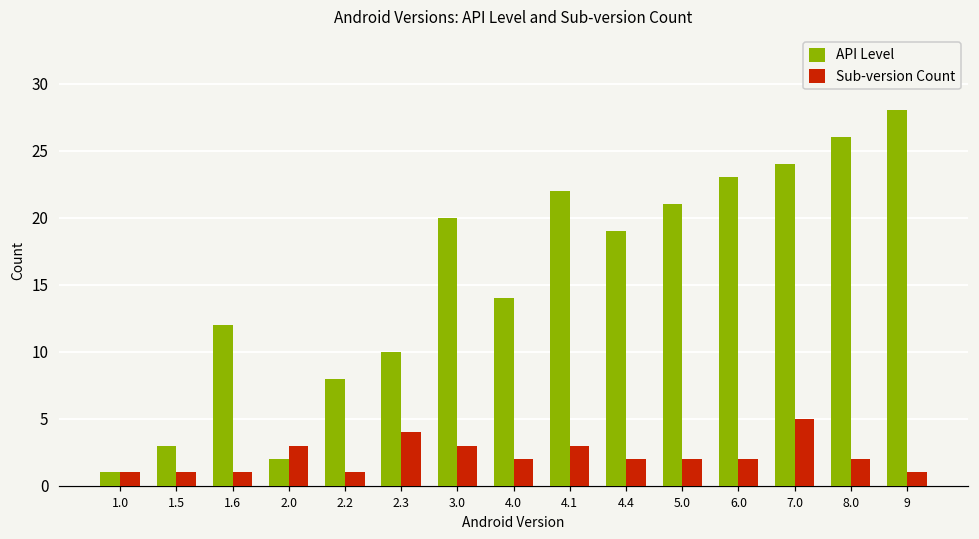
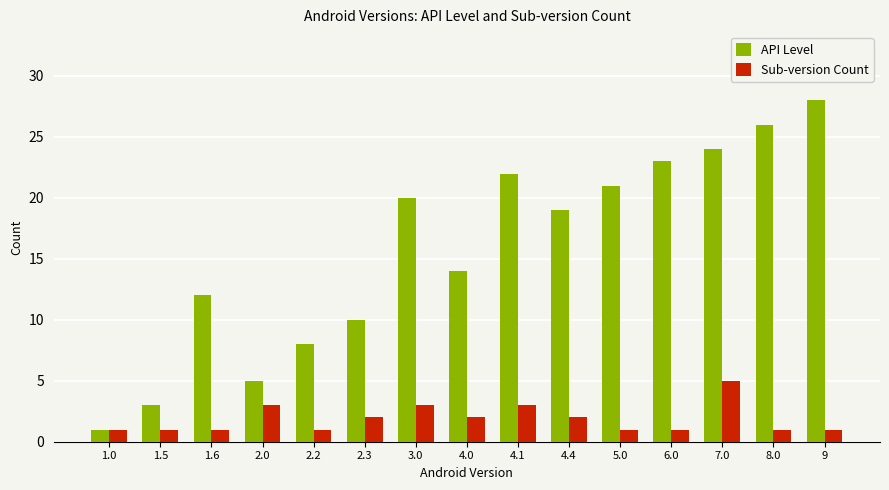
  {
    "API Level": {
      "1.0": 1,
      "1.5": 3,
      "1.6": 12,
-     "2.0": 2,
+     "2.0": 5,
      "2.2": 8,
      "2.3": 10,
      "3.0": 20,
      "4.0": 14,
      "4.1": 22,
      "4.4": 19,
      "5.0": 21,
      "6.0": 23,
      "7.0": 24,
      "8.0": 26,
      "9": 28
    },
    "Sub-version Count": {
      "1.0": 1,
      "1.5": 1,
      "1.6": 1,
      "2.0": 3,
      "2.2": 1,
-     "2.3": 4,
+     "2.3": 2,
      "3.0": 3,
      "4.0": 2,
      "4.1": 3,
      "4.4": 2,
-     "5.0": 2,
-     "6.0": 2,
+     "5.0": 1,
+     "6.0": 1,
      "7.0": 5,
-     "8.0": 2,
+     "8.0": 1,
      "9": 1
    }
  }
